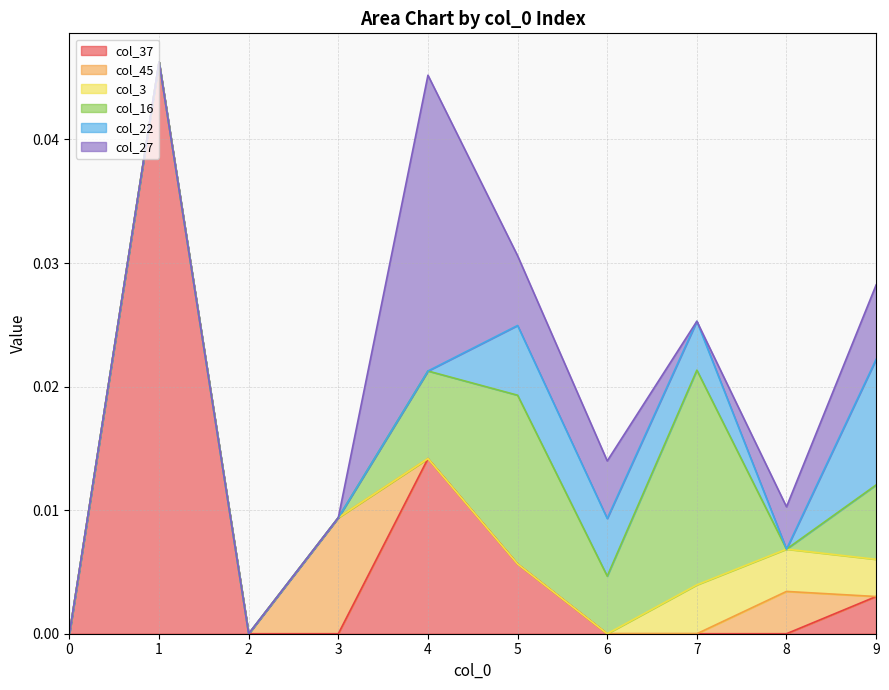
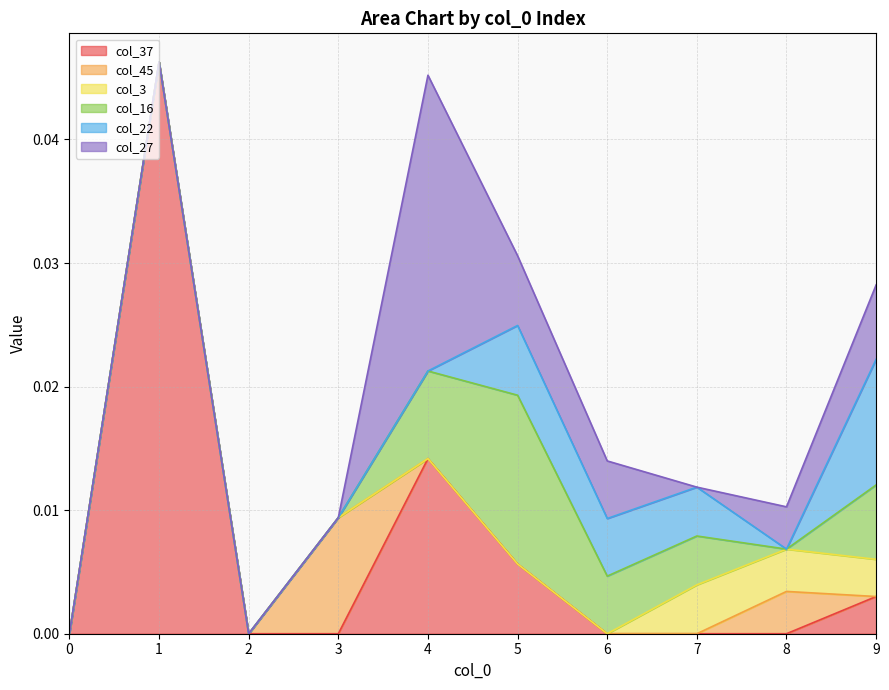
  {
    "col_37": {
      "3": 0.0000,
      "8": 0.0000
    },
    "col_16": {
      "5": 0.0137,
      "6": 0.0047,
-     "7": 0.0174,
+     "7": 0.0040,
      "9": 0.0060
    },
    "col_22": {
      "5": 0.0056,
      "6": 0.0047,
      "9": 0.0102
    },
    "col_27": {
      "4": 0.0239,
      "5": 0.0056,
      "6": 0.0047,
      "8": 0.0034,
      "9": 0.0060
    }
  }
